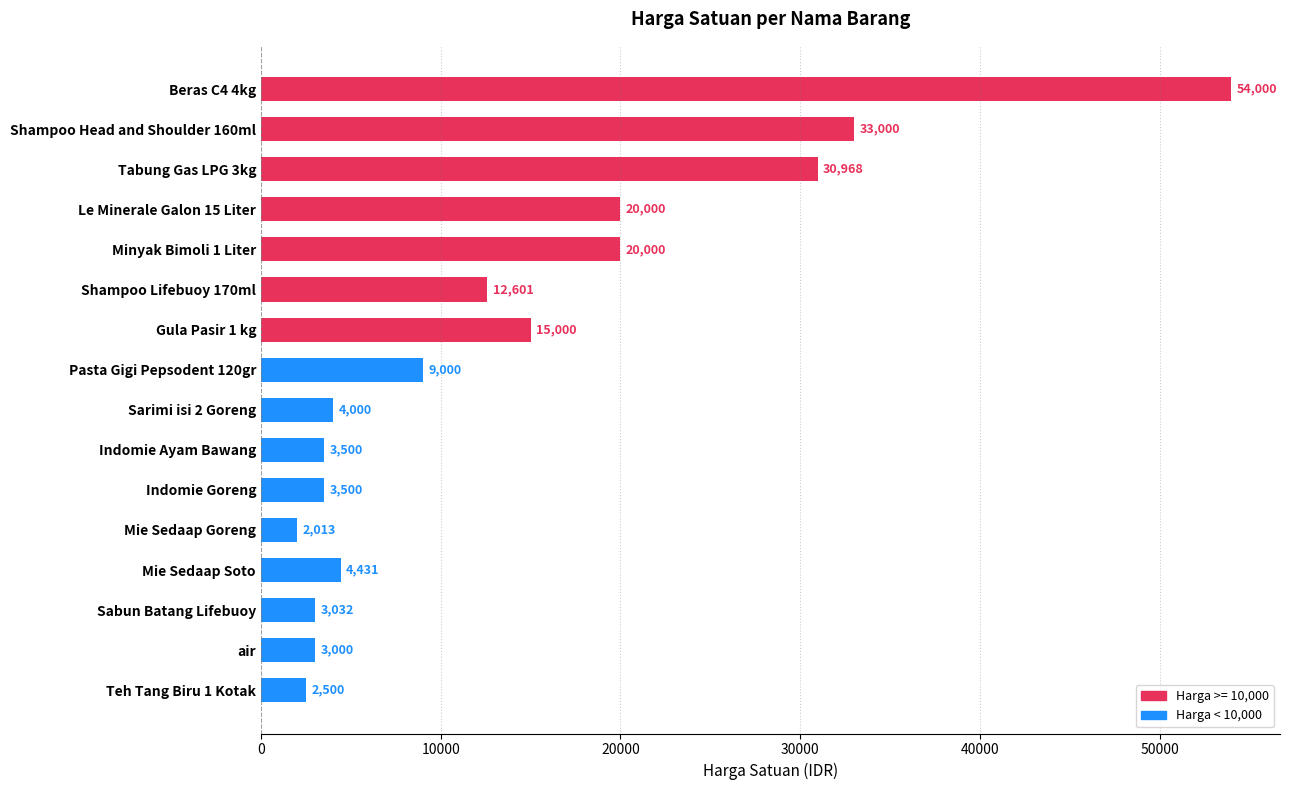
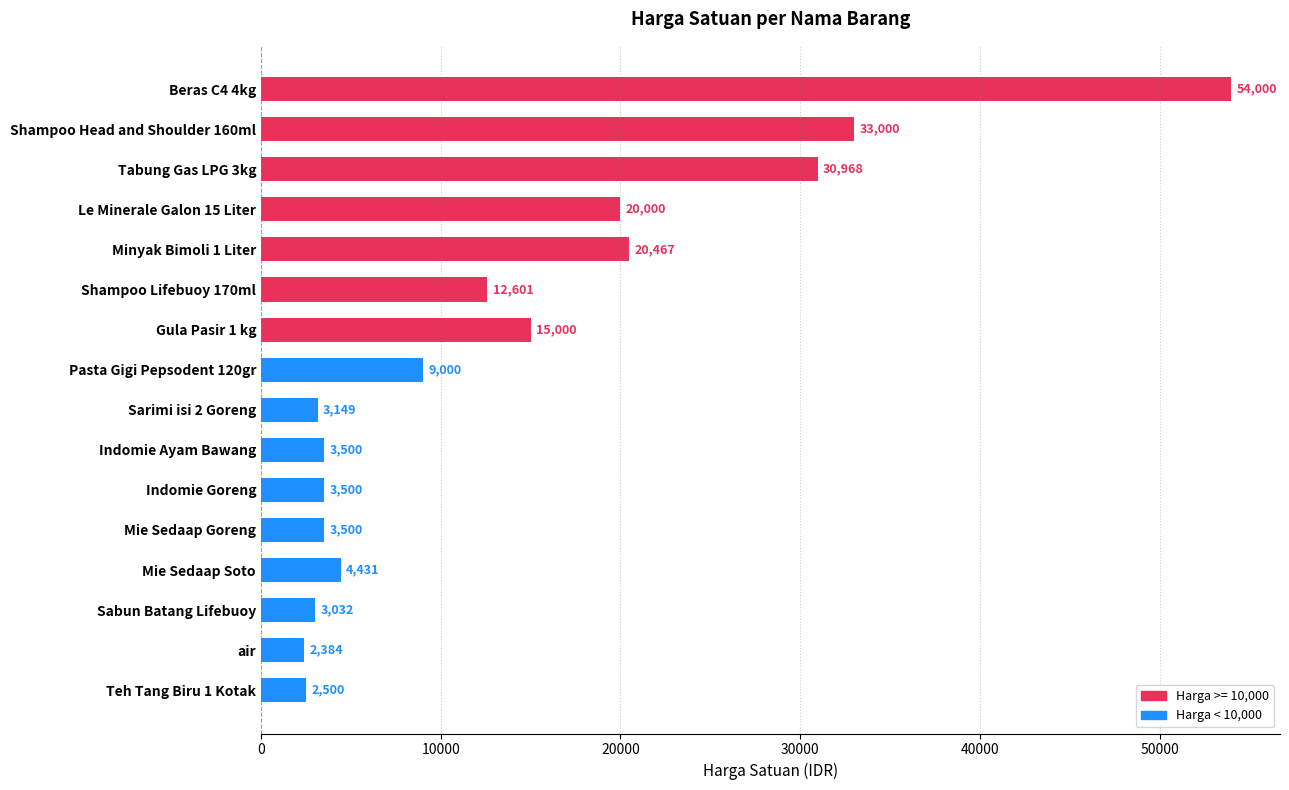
  {
    "Beras C4 4kg": "54,000",
    "Shampoo Head and Shoulder 160ml": "33,000",
    "Tabung Gas LPG 3kg": "30,968",
    "Le Minerale Galon 15 Liter": "20,000",
-   "Minyak Bimoli 1 Liter": "20,000",
+   "Minyak Bimoli 1 Liter": "20,467",
    "Shampoo Lifebuoy 170ml": "12,601",
    "Gula Pasir 1 kg": "15,000",
    "Pasta Gigi Pepsodent 120gr": "9,000",
-   "Sarimi isi 2 Goreng": "4,000",
+   "Sarimi isi 2 Goreng": "3,149",
    "Indomie Ayam Bawang": "3,500",
    "Indomie Goreng": "3,500",
-   "Mie Sedaap Goreng": "2,013",
+   "Mie Sedaap Goreng": "3,500",
    "Mie Sedaap Soto": "4,431",
    "Sabun Batang Lifebuoy": "3,032",
-   "air": "3,000",
+   "air": "2,384",
    "Teh Tang Biru 1 Kotak": "2,500"
  }
